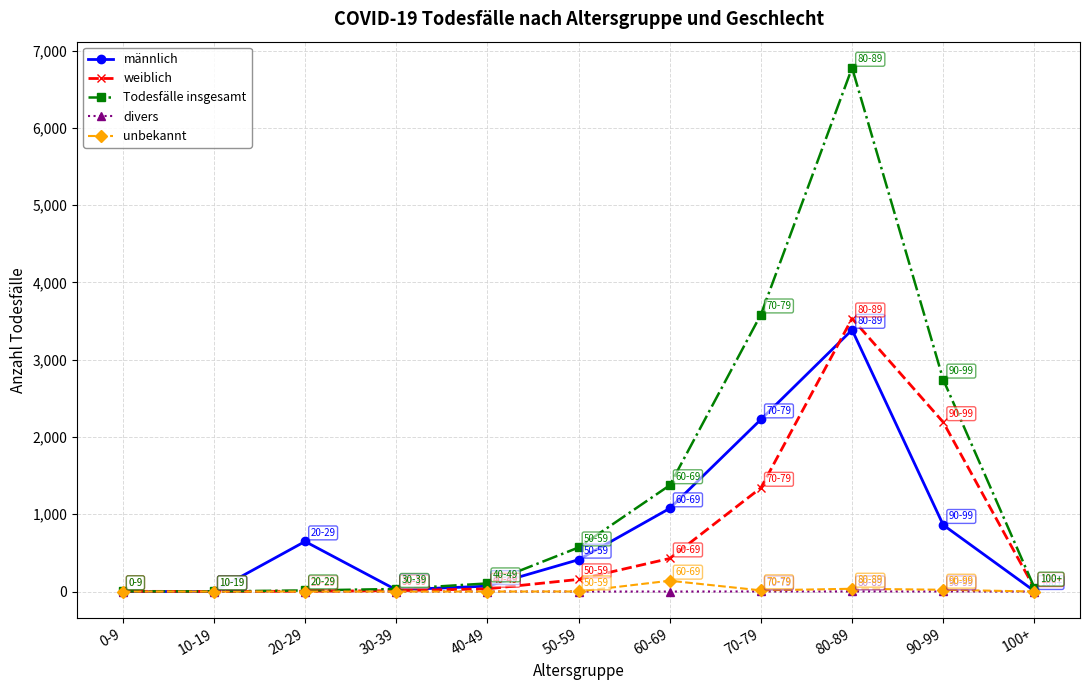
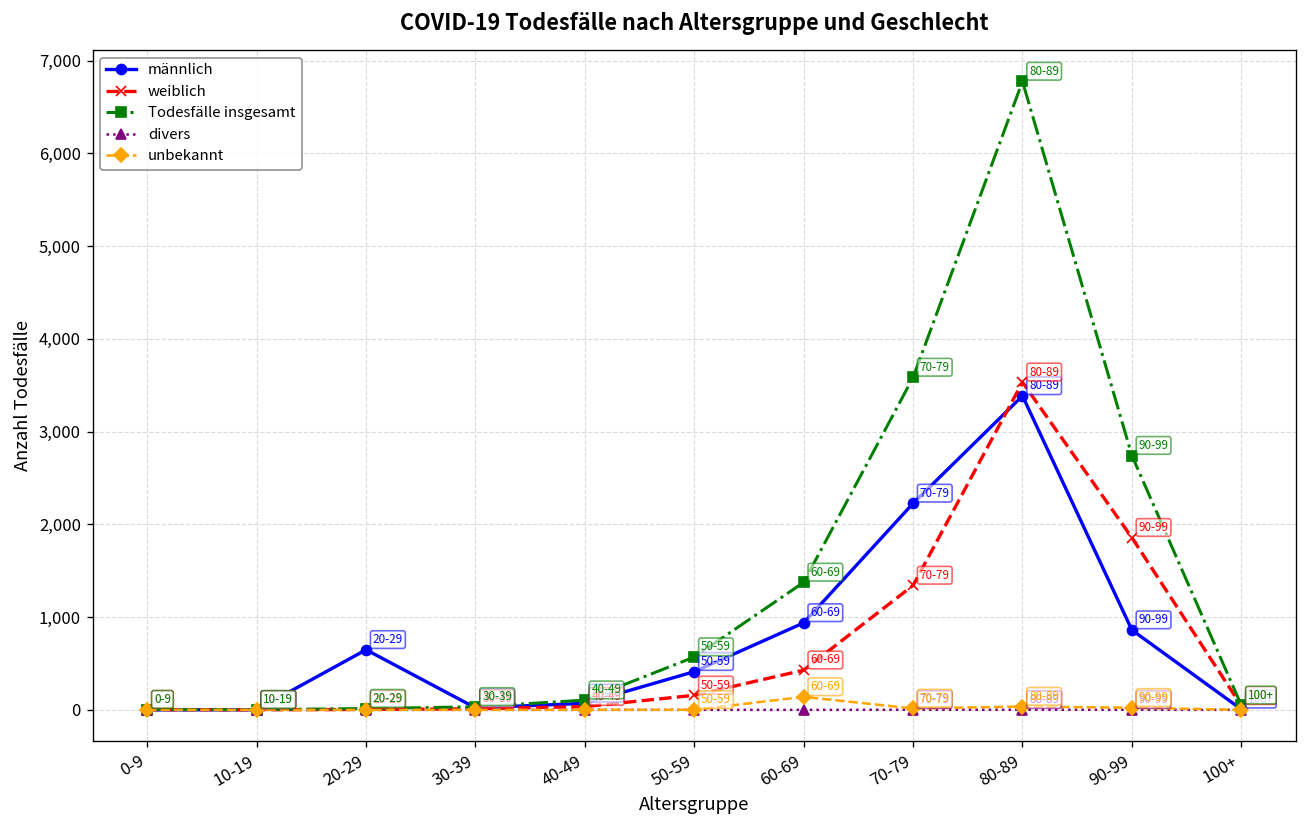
  {
    "männlich": {
      "50-59": "400",
-     "60-69": "1,100",
+     "60-69": "900",
      "80-89": "3,400"
    },
    "weiblich": {
      "40-49": "0",
-     "90-99": "2,200"
+     "90-99": "1,900"
    },
    "divers": {
      "60-69": "0",
      "80-89": "0"
    }
  }
